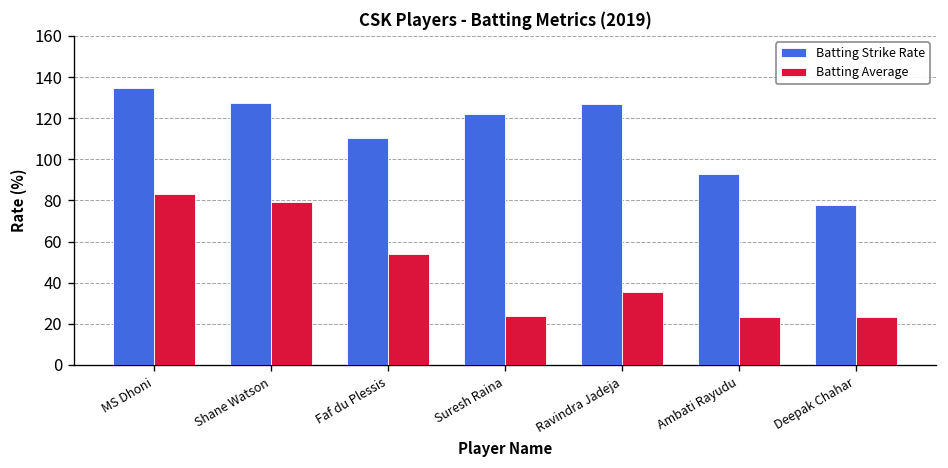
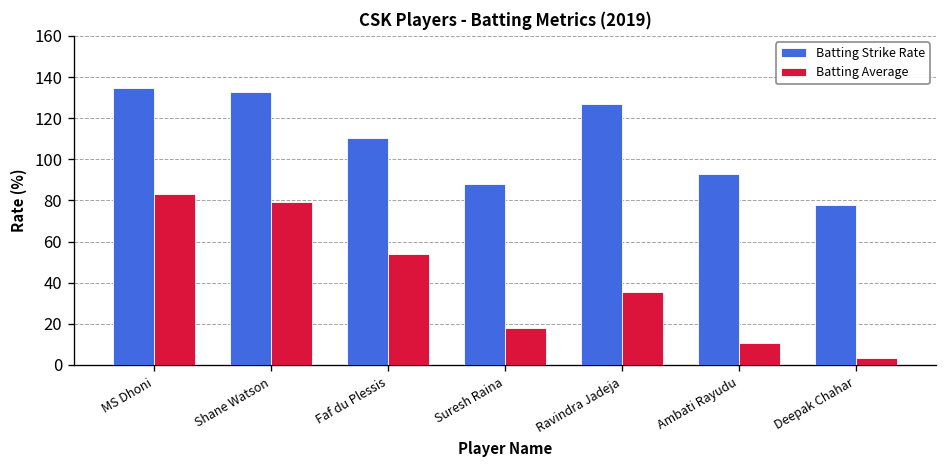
  {
    "Batting Strike Rate": {
      "MS Dhoni": 135,
-     "Shane Watson": 128,
+     "Shane Watson": 133,
      "Faf du Plessis": 111,
-     "Suresh Raina": 122,
+     "Suresh Raina": 88,
      "Ravindra Jadeja": 127,
      "Ambati Rayudu": 93,
      "Deepak Chahar": 78
    },
    "Batting Average": {
      "MS Dhoni": 83,
      "Shane Watson": 79,
      "Faf du Plessis": 54,
-     "Suresh Raina": 24,
+     "Suresh Raina": 18,
      "Ravindra Jadeja": 35,
-     "Ambati Rayudu": 24,
-     "Deepak Chahar": 23
+     "Ambati Rayudu": 11,
+     "Deepak Chahar": 4
    }
  }
